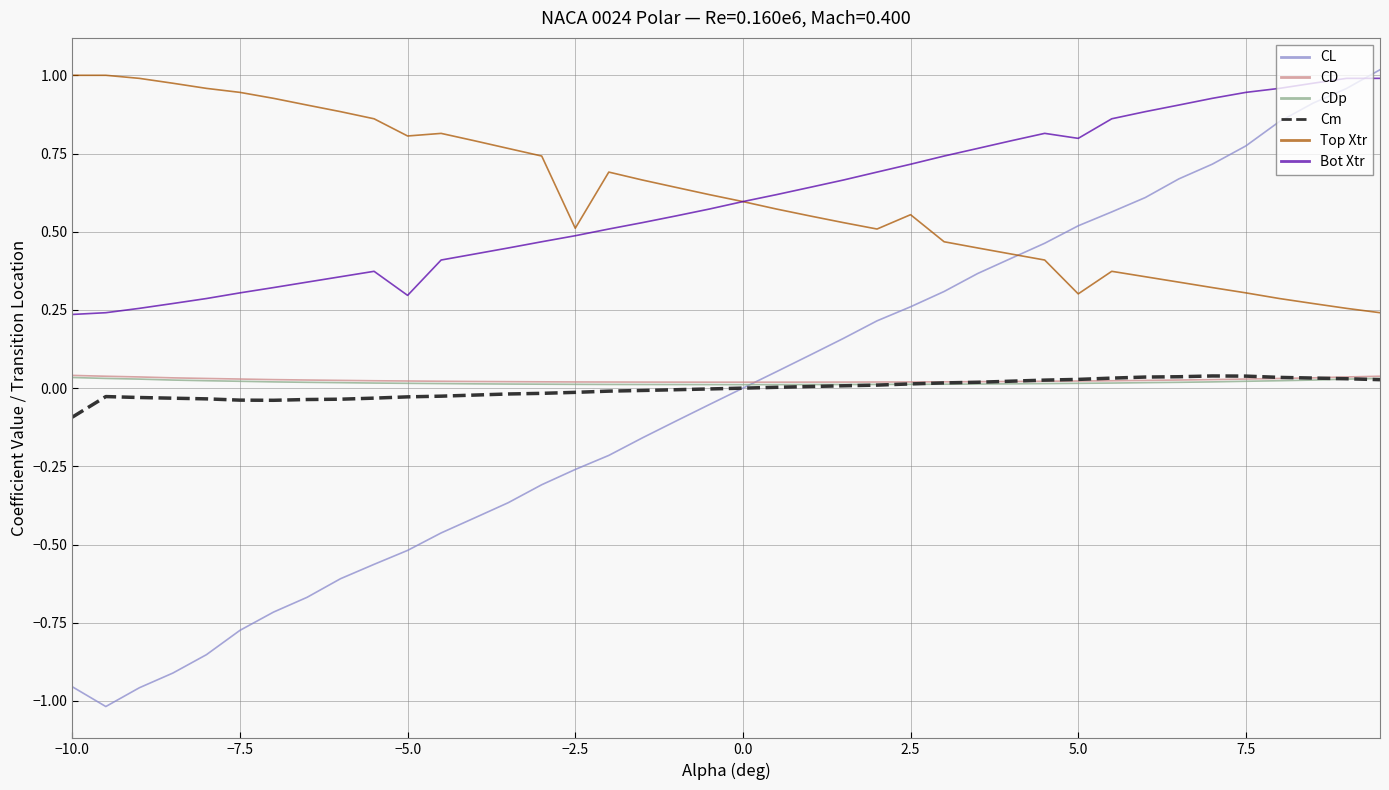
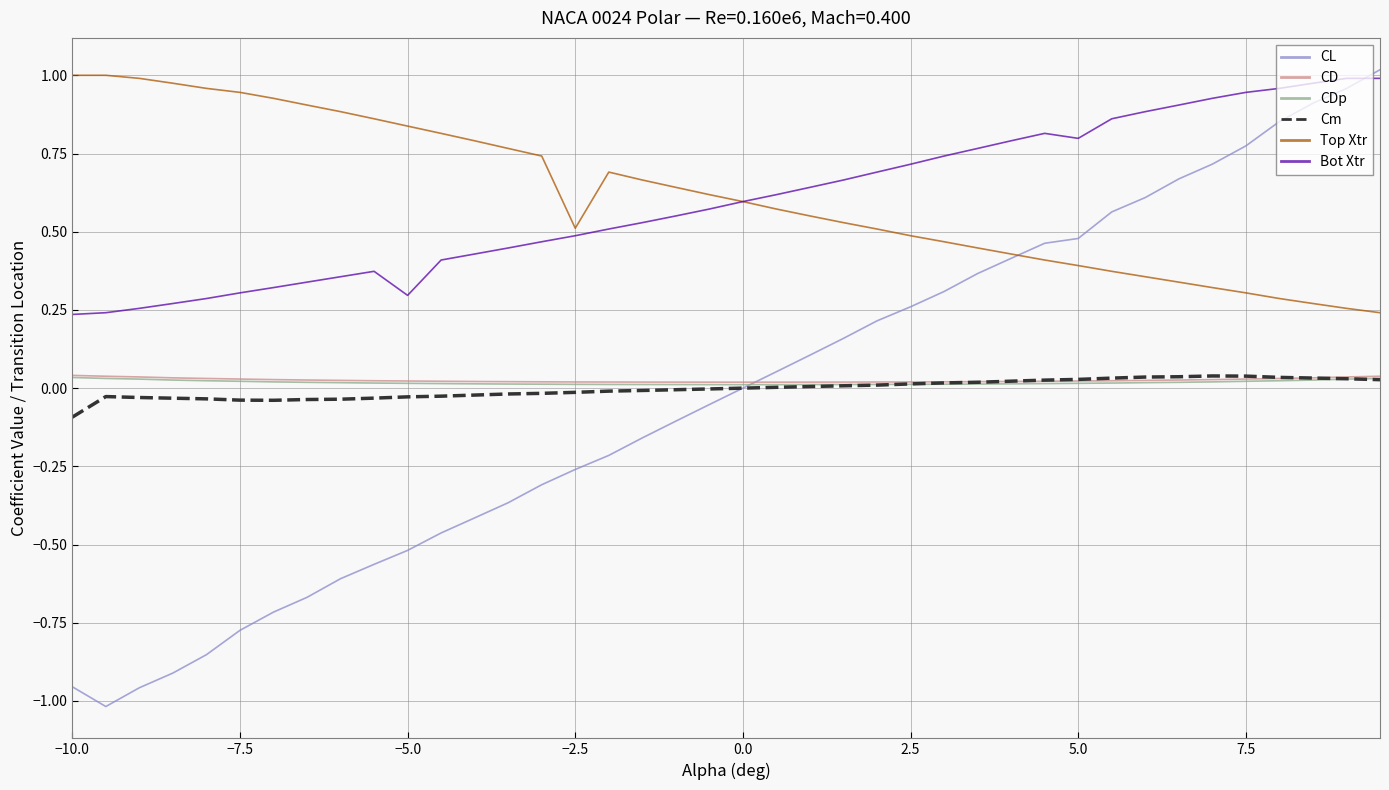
  {
    "CL": {
      "−10.0": -0.95,
      "−7.5": -0.77,
      "−5.0": -0.52,
      "−2.5": -0.26,
      "2.5": 0.26,
-     "5.0": 0.52,
+     "5.0": 0.48,
      "7.5": 0.77
    },
    "Cm": {
      "−10.0": -0.09,
      "−7.5": -0.04,
      "−5.0": -0.03,
      "−2.5": -0.01,
      "7.5": 0.04
    },
    "Top Xtr": {
      "−10.0": 1.00,
      "−7.5": 0.95,
-     "−5.0": 0.81,
+     "−5.0": 0.84,
      "−2.5": 0.51,
-     "2.5": 0.55,
-     "5.0": 0.30,
+     "2.5": 0.49,
+     "5.0": 0.39,
      "7.5": 0.30
    },
    "Bot Xtr": {
      "−10.0": 0.24,
      "−7.5": 0.30,
      "−5.0": 0.30,
      "−2.5": 0.49,
      "2.5": 0.72,
      "5.0": 0.80,
      "7.5": 0.95
    }
  }
